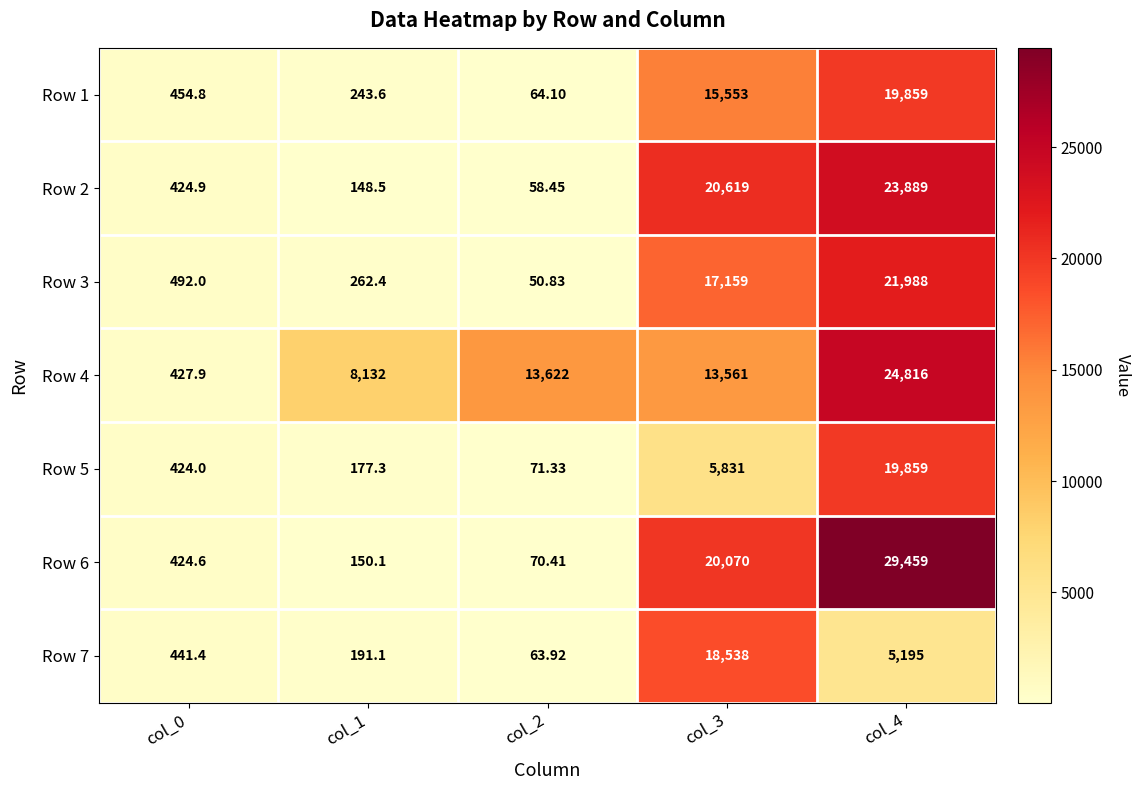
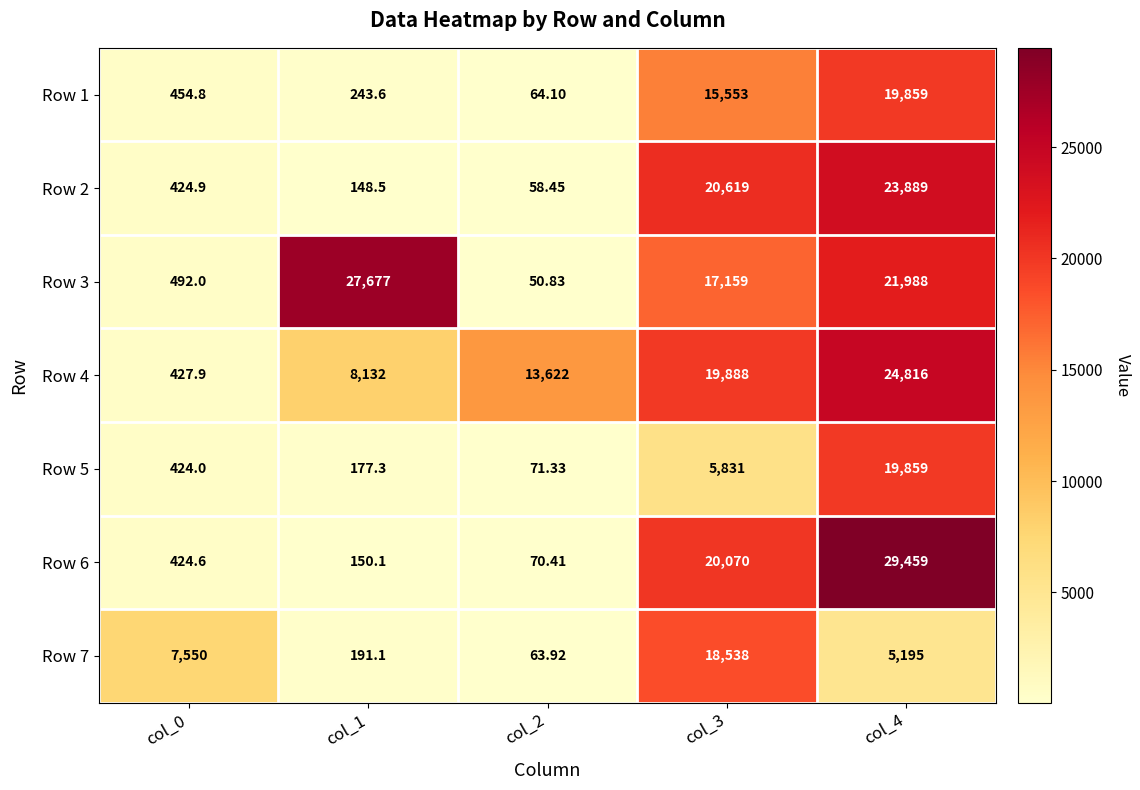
  {
    "Row 1": {
      "col_0": "454.8",
      "col_1": "243.6",
      "col_2": "64.10",
      "col_3": "15,553",
      "col_4": "19,859"
    },
    "Row 2": {
      "col_0": "424.9",
      "col_1": "148.5",
      "col_2": "58.45",
      "col_3": "20,619",
      "col_4": "23,889"
    },
    "Row 3": {
      "col_0": "492.0",
-     "col_1": "262.4",
+     "col_1": "27,677",
      "col_2": "50.83",
      "col_3": "17,159",
      "col_4": "21,988"
    },
    "Row 4": {
      "col_0": "427.9",
      "col_1": "8,132",
      "col_2": "13,622",
-     "col_3": "13,561",
+     "col_3": "19,888",
      "col_4": "24,816"
    },
    "Row 5": {
      "col_0": "424.0",
      "col_1": "177.3",
      "col_2": "71.33",
      "col_3": "5,831",
      "col_4": "19,859"
    },
    "Row 6": {
      "col_0": "424.6",
      "col_1": "150.1",
      "col_2": "70.41",
      "col_3": "20,070",
      "col_4": "29,459"
    },
    "Row 7": {
-     "col_0": "441.4",
+     "col_0": "7,550",
      "col_1": "191.1",
      "col_2": "63.92",
      "col_3": "18,538",
      "col_4": "5,195"
    }
  }
